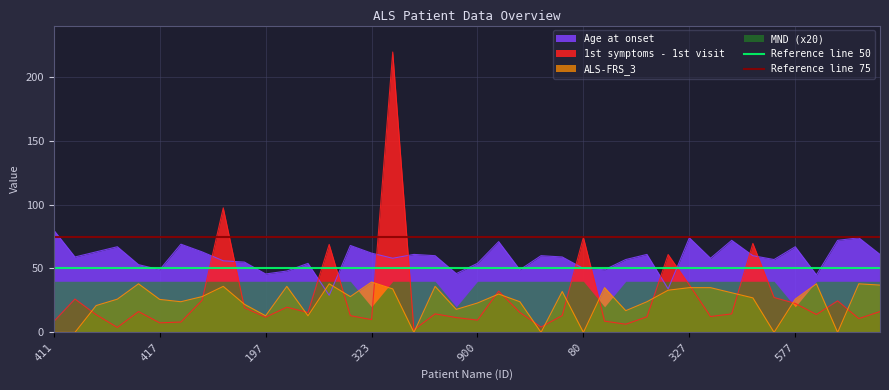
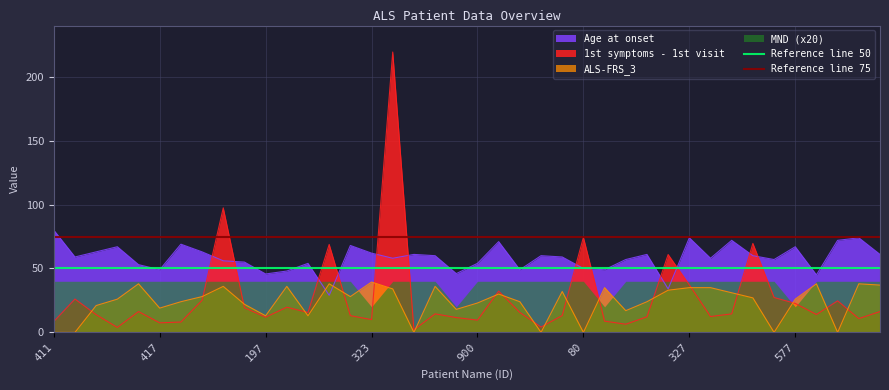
  {
    "Age at onset": {
      "411": 80,
      "417": 49,
      "197": 46,
      "323": 62,
      "900": 54,
      "80": 50,
      "327": 74,
      "577": 67
    },
    "1st symptoms - 1st visit": {
      "411": 9,
      "417": 8,
      "323": 10,
      "900": 10,
      "80": 74,
      "327": 37,
      "577": 23
    },
    "ALS-FRS_3": {
      "411": 0,
-     "417": 26,
+     "417": 19,
      "323": 39,
      "900": 23,
      "80": 0,
      "327": 35,
      "577": 26
    },
    "MND (x20)": {
      "411": 40,
      "417": 40,
      "197": 40,
      "323": 20,
      "900": 40,
      "80": 40,
      "327": 40,
      "577": 20
    }
  }
